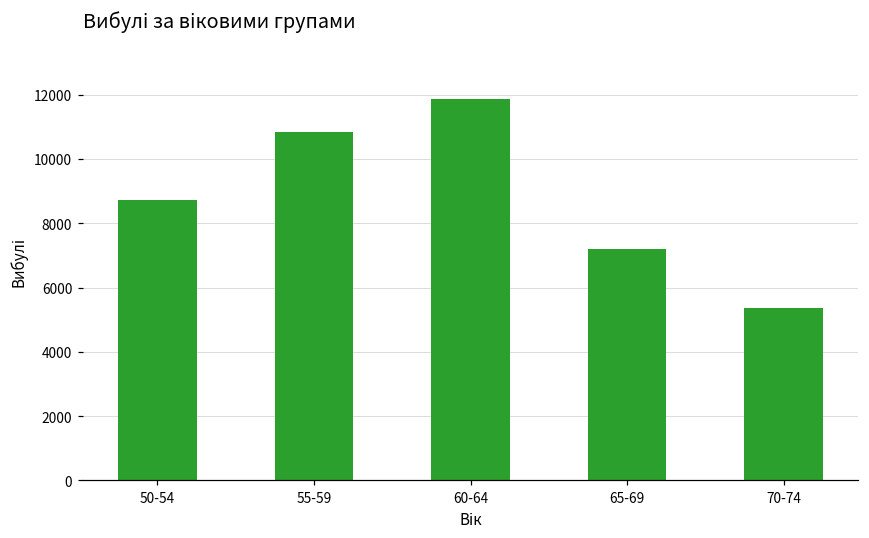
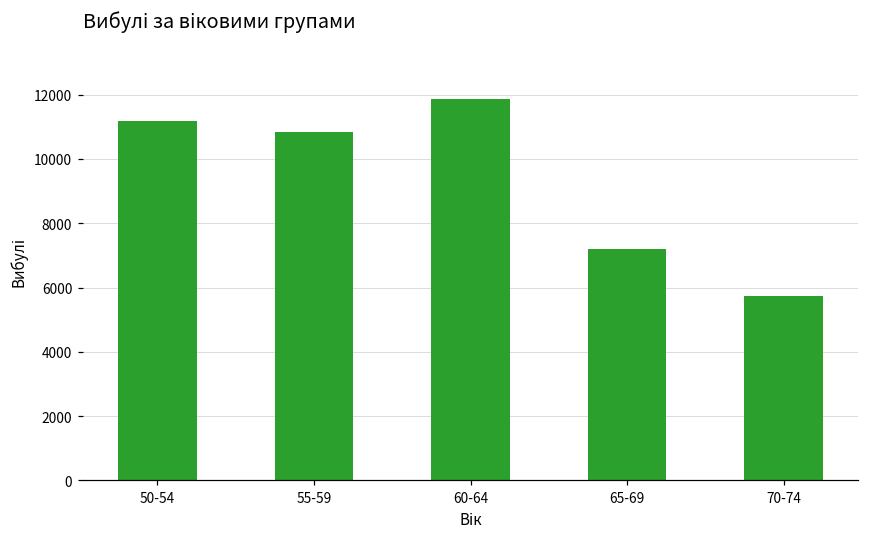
  {
-   "50-54": 8700,
+   "50-54": 11200,
    "55-59": 10800,
    "60-64": 11900,
    "65-69": 7200,
-   "70-74": 5400
+   "70-74": 5800
  }
